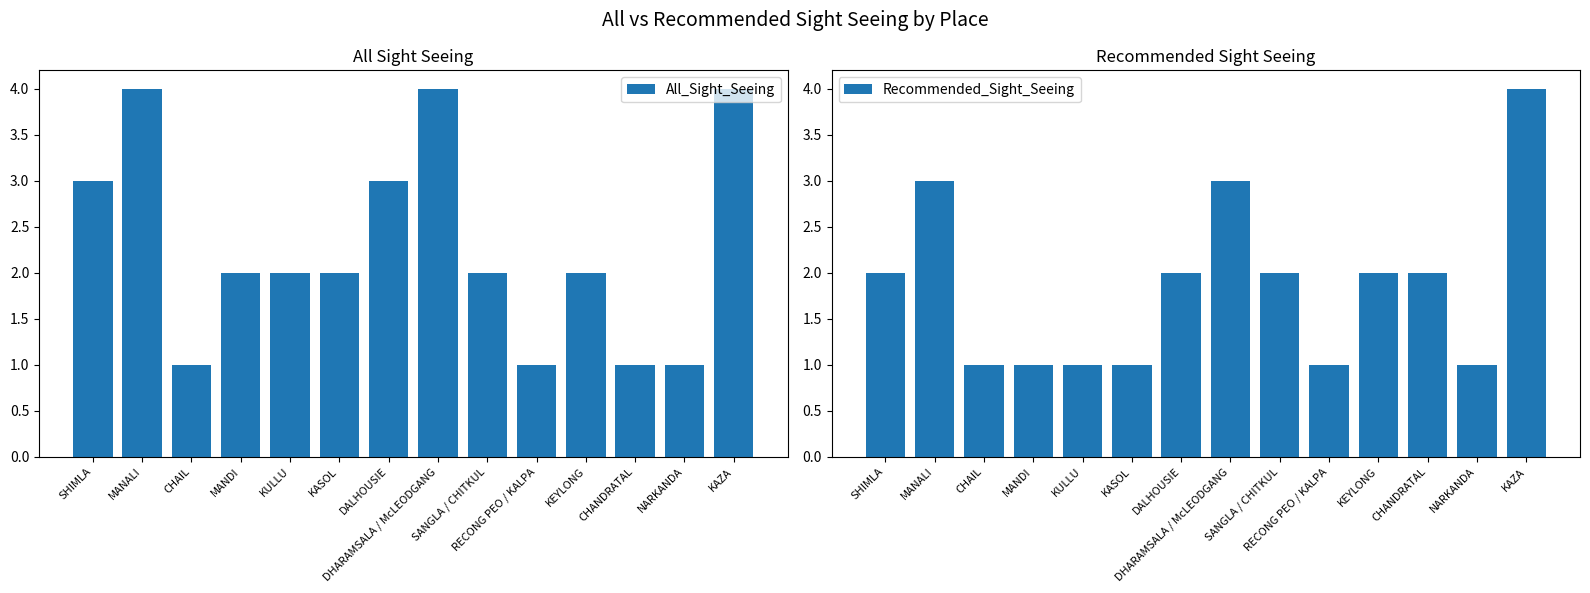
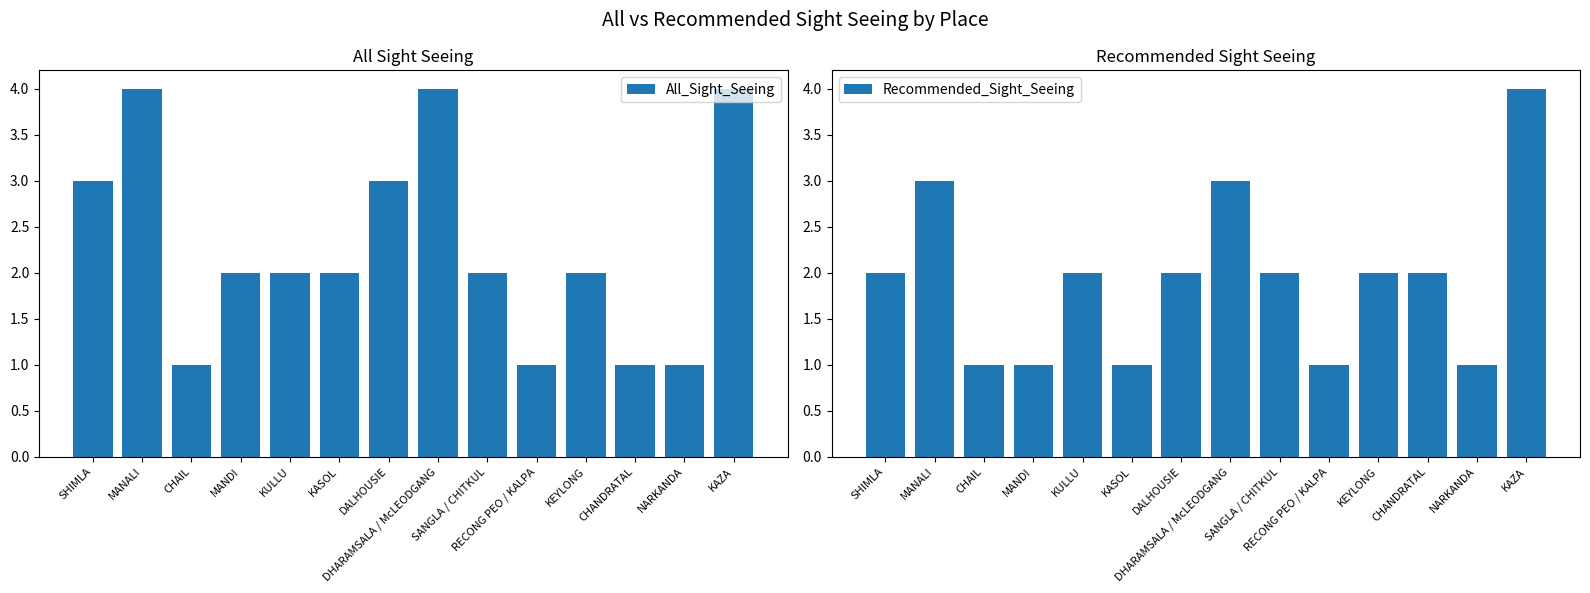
  {
    "All Sight Seeing": {
      "SHIMLA": 3.0,
      "MANALI": 4.0,
      "CHAIL": 1.0,
      "MANDI": 2.0,
      "KULLU": 2.0,
      "KASOL": 2.0,
      "DALHOUSIE": 3.0,
      "DHARAMSALA / McLEODGANG": 4.0,
      "SANGLA / CHITKUL": 2.0,
      "RECONG PEO / KALPA": 1.0,
      "KEYLONG": 2.0,
      "CHANDRATAL": 1.0,
      "NARKANDA": 1.0
    },
    "Recommended Sight Seeing": {
      "SHIMLA": 2,
      "MANALI": 3,
      "CHAIL": 1,
      "MANDI": 1,
-     "KULLU": 1,
+     "KULLU": 2,
      "KASOL": 1,
      "DALHOUSIE": 2,
      "DHARAMSALA / McLEODGANG": 3,
      "SANGLA / CHITKUL": 2,
      "RECONG PEO / KALPA": 1,
      "KEYLONG": 2,
      "CHANDRATAL": 2,
      "NARKANDA": 1,
      "KAZA": 4
    }
  }
